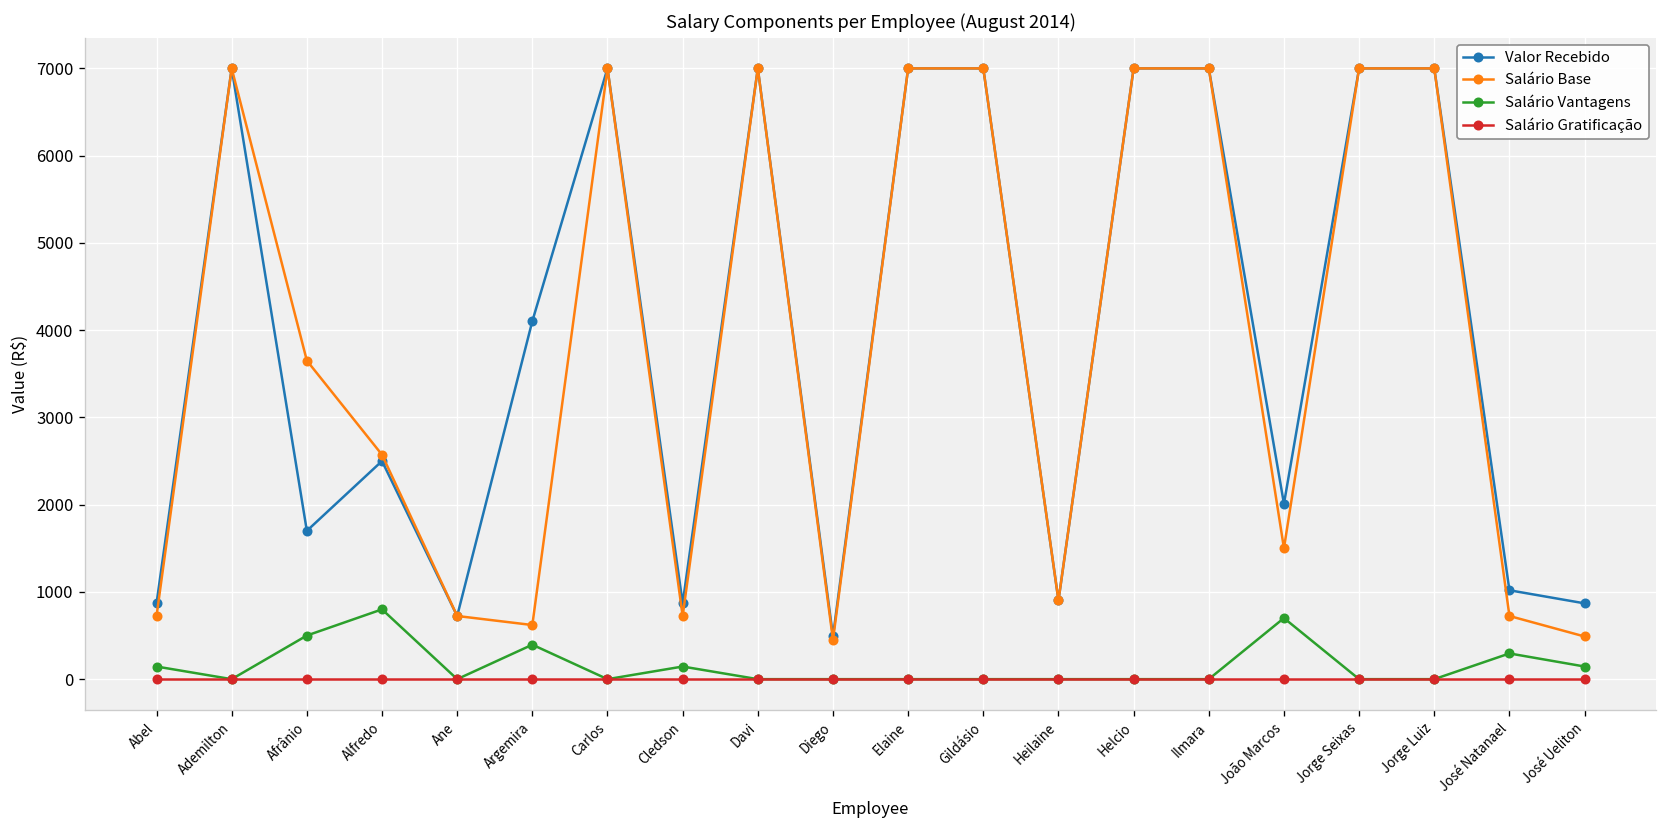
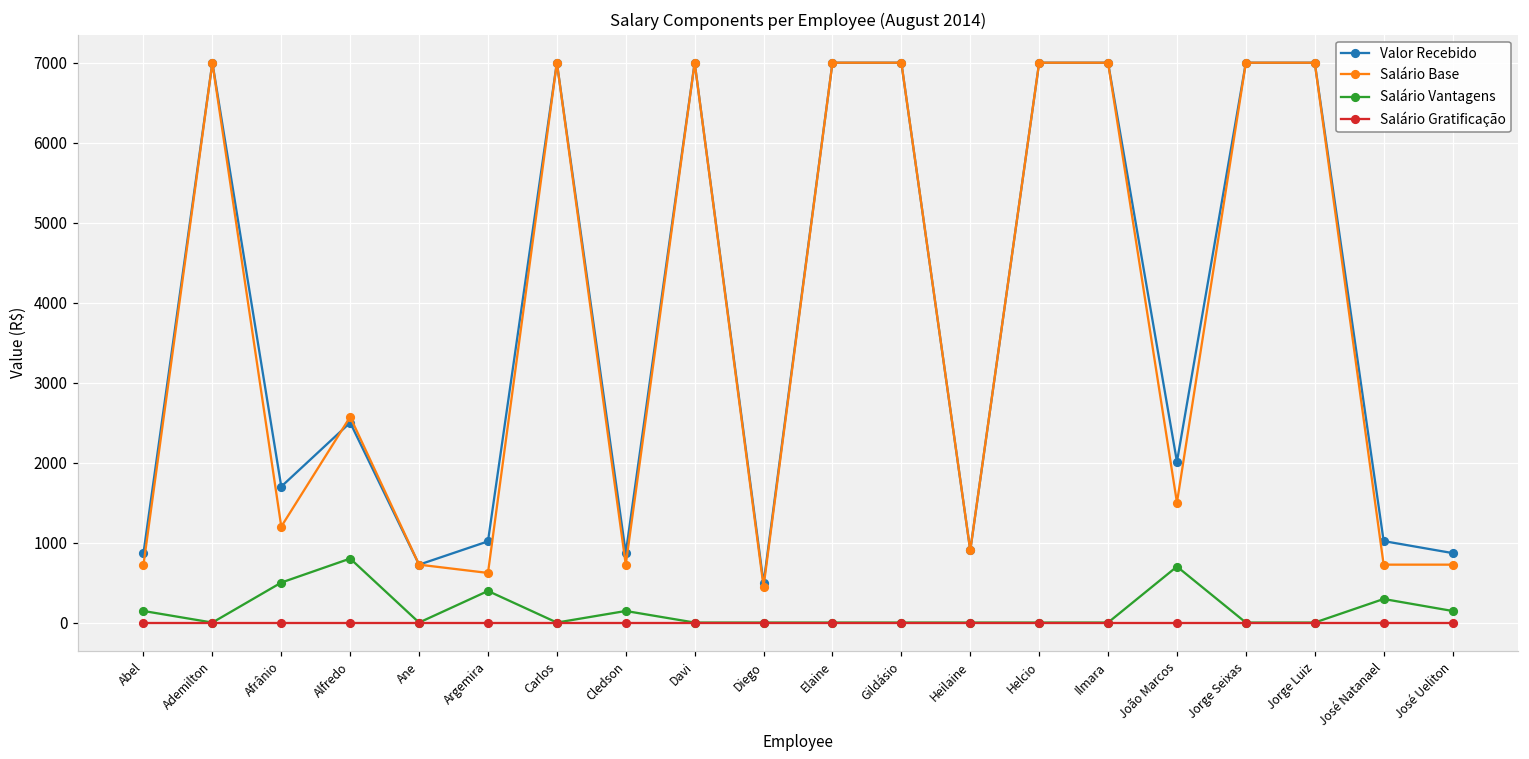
  {
    "Valor Recebido": {
      "Abel": 900,
      "Afrânio": 1700,
      "Alfredo": 2500,
-     "Argemira": 4100,
+     "Argemira": 1000,
      "Cledson": 900,
      "Diego": 500,
      "João Marcos": 2000,
      "José Natanael": 1000,
      "José Ueliton": 900
    },
    "Salário Base": {
      "Abel": 700,
-     "Afrânio": 3700,
+     "Afrânio": 1200,
      "Alfredo": 2600,
      "Argemira": 600,
      "Cledson": 700,
      "Diego": 500,
      "João Marcos": 1500,
      "José Natanael": 700,
-     "José Ueliton": 500
+     "José Ueliton": 700
    },
    "Salário Vantagens": {
      "Abel": 100,
      "Afrânio": 500,
      "Alfredo": 800,
      "Argemira": 400,
      "Cledson": 100,
      "João Marcos": 700,
      "José Natanael": 300,
      "José Ueliton": 100
    },
    "Salário Gratificação": {
      "Abel": 0,
      "Afrânio": 0,
      "Alfredo": 0,
      "Argemira": 0,
      "Cledson": 0,
      "João Marcos": 0,
      "José Natanael": 0,
      "José Ueliton": 0
    }
  }
